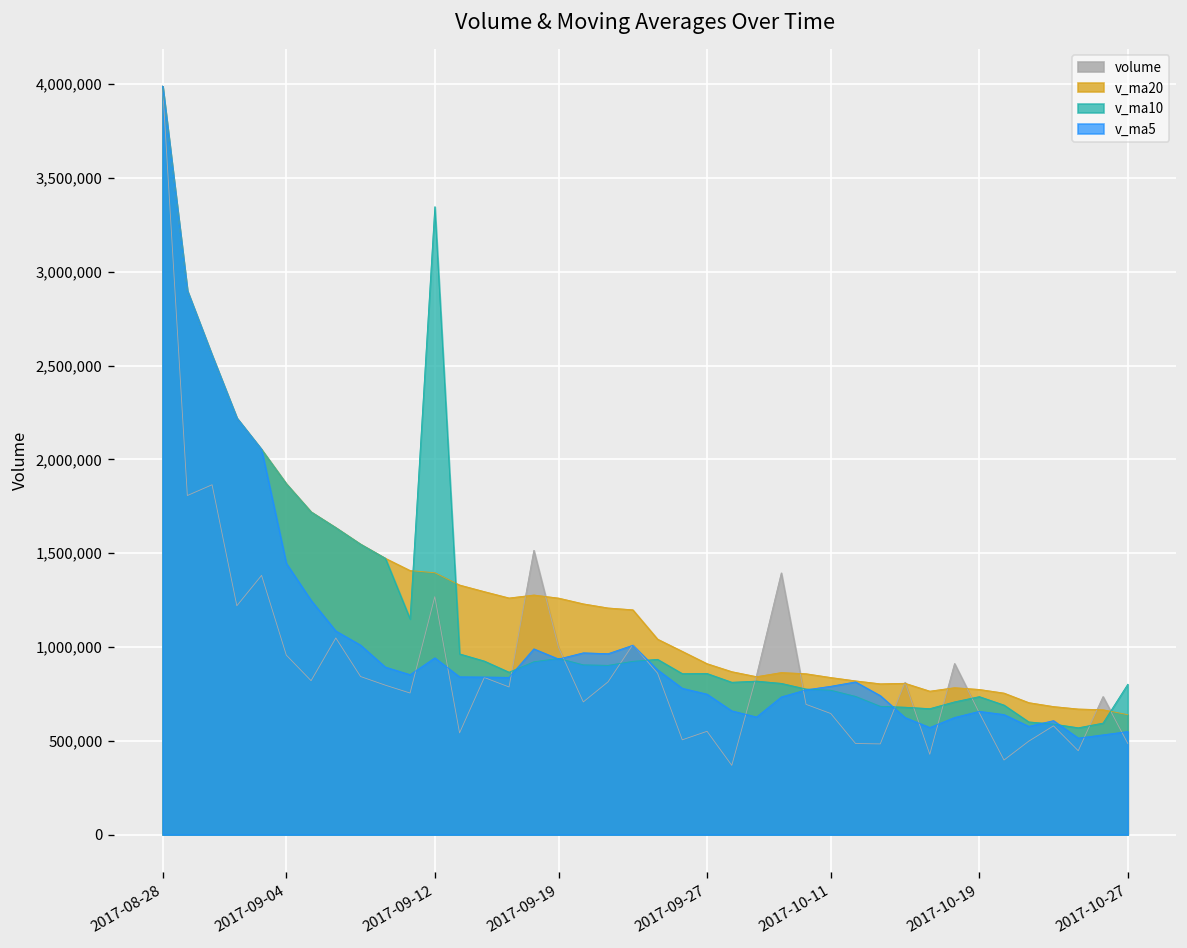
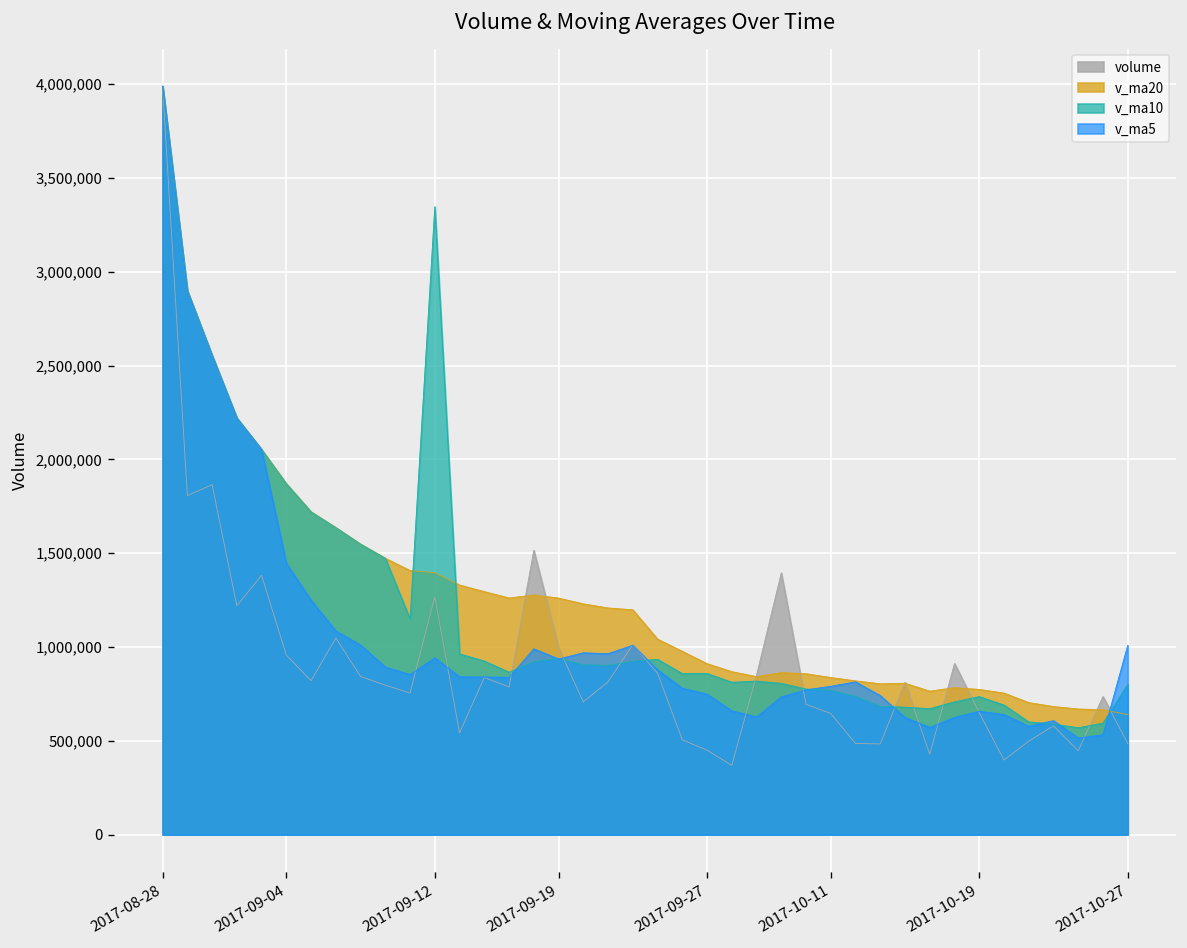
  {
    "volume": {
      "2017-09-04": "960,000",
      "2017-09-12": "1,270,000",
      "2017-09-19": "1,000,000",
-     "2017-09-27": "550,000",
+     "2017-09-27": "450,000",
      "2017-10-11": "650,000",
      "2017-10-27": "490,000"
    },
    "v_ma20": {
      "2017-09-12": "1,400,000",
      "2017-09-19": "1,260,000",
      "2017-09-27": "910,000",
      "2017-10-11": "840,000",
      "2017-10-19": "770,000",
      "2017-10-27": "640,000"
    },
    "v_ma10": {
      "2017-09-12": "3,350,000",
      "2017-09-27": "860,000",
      "2017-10-11": "770,000",
      "2017-10-19": "740,000",
      "2017-10-27": "800,000"
    },
    "v_ma5": {
      "2017-09-04": "1,450,000",
      "2017-09-12": "940,000",
      "2017-09-27": "750,000",
      "2017-10-11": "790,000",
-     "2017-10-27": "550,000"
+     "2017-10-27": "1,010,000"
    }
  }
